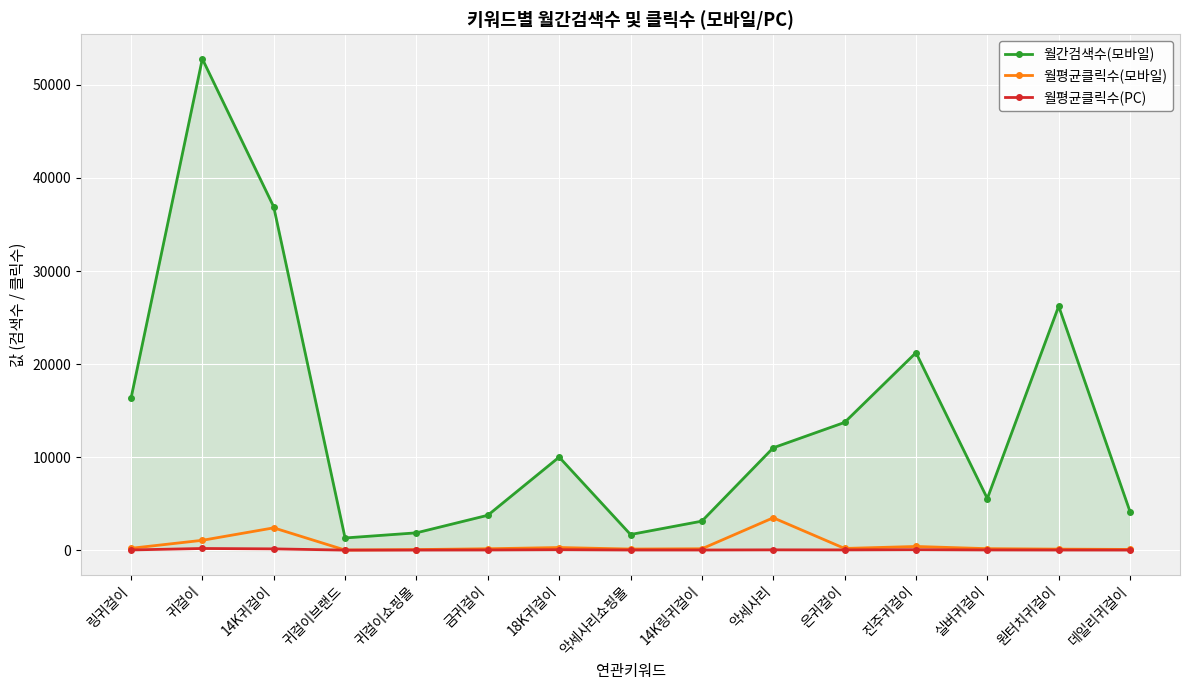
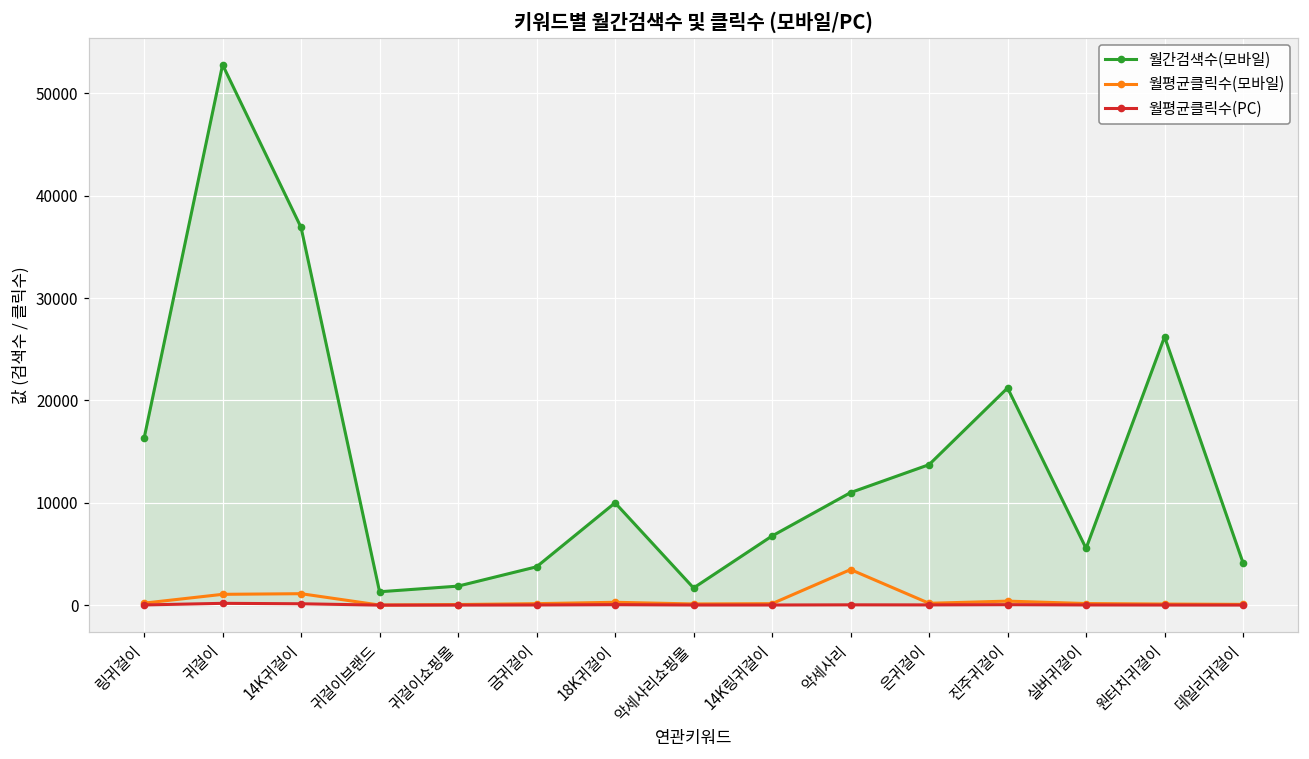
  {
    "월간검색수(모바일)": {
      "링귀걸이": 16000,
      "귀걸이": 53000,
      "14K귀걸이": 37000,
      "귀걸이브랜드": 1000,
      "귀걸이쇼핑몰": 2000,
      "금귀걸이": 4000,
      "18K귀걸이": 10000,
      "악세사리쇼핑몰": 2000,
-     "14K링귀걸이": 3000,
+     "14K링귀걸이": 7000,
      "악세사리": 11000,
      "은귀걸이": 14000,
      "진주귀걸이": 21000,
      "실버귀걸이": 6000,
      "원터치귀걸이": 26000,
      "데일리귀걸이": 4000
    },
    "월평균클릭수(모바일)": {
      "귀걸이": 1000,
-     "14K귀걸이": 2000,
+     "14K귀걸이": 1000,
      "악세사리": 3000,
      "진주귀걸이": 0
    },
    "월평균클릭수(PC)": {
      "귀걸이": 0,
      "14K귀걸이": 0,
      "악세사리": 0,
      "진주귀걸이": 0
    }
  }
